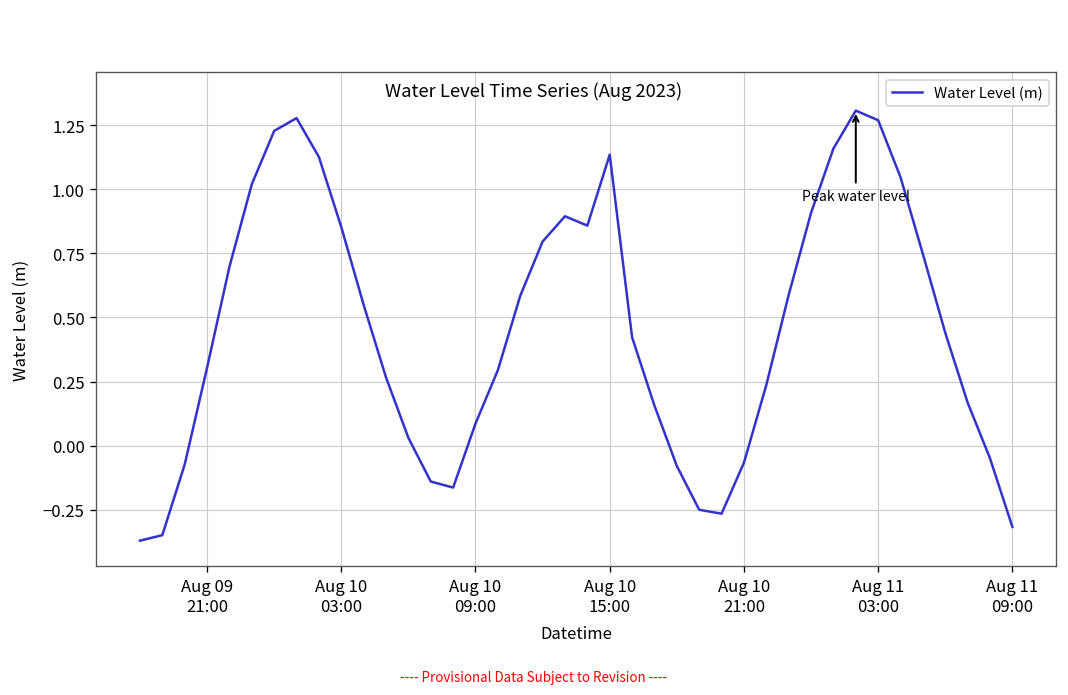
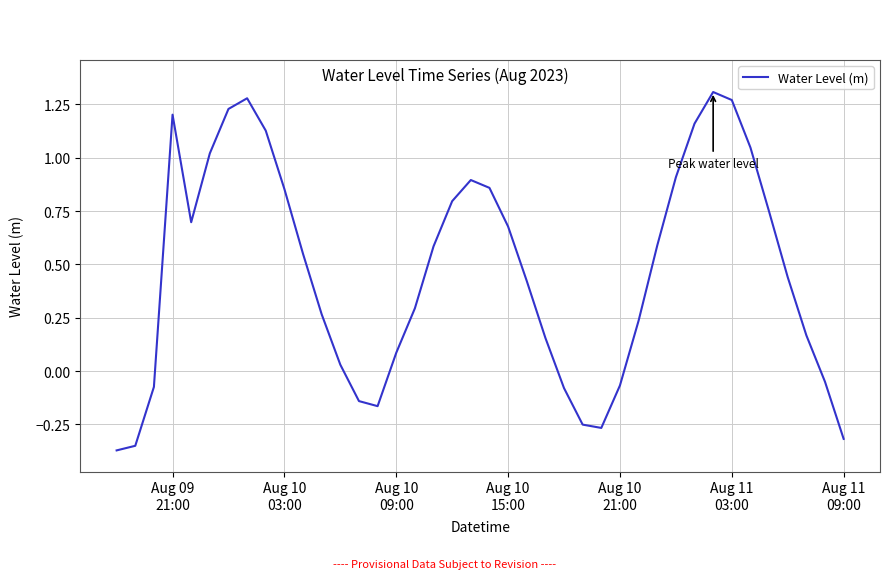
  {
-   "Aug 09 21:00": 0.30,
+   "Aug 09 21:00": 1.20,
    "Aug 10 03:00": 0.85,
    "Aug 10 09:00": 0.09,
-   "Aug 10 15:00": 1.14,
+   "Aug 10 15:00": 0.68,
    "Aug 10 21:00": -0.07,
    "Aug 11 03:00": 1.27,
    "Aug 11 09:00": -0.32
  }
